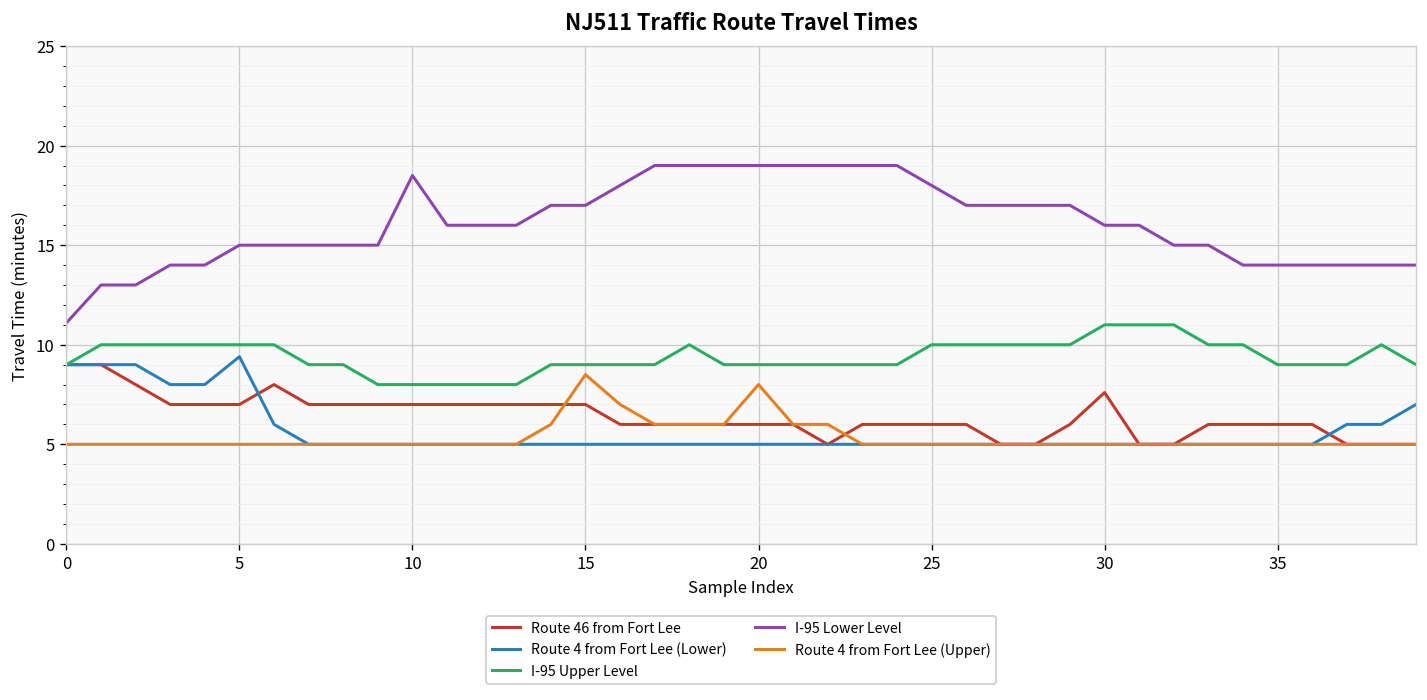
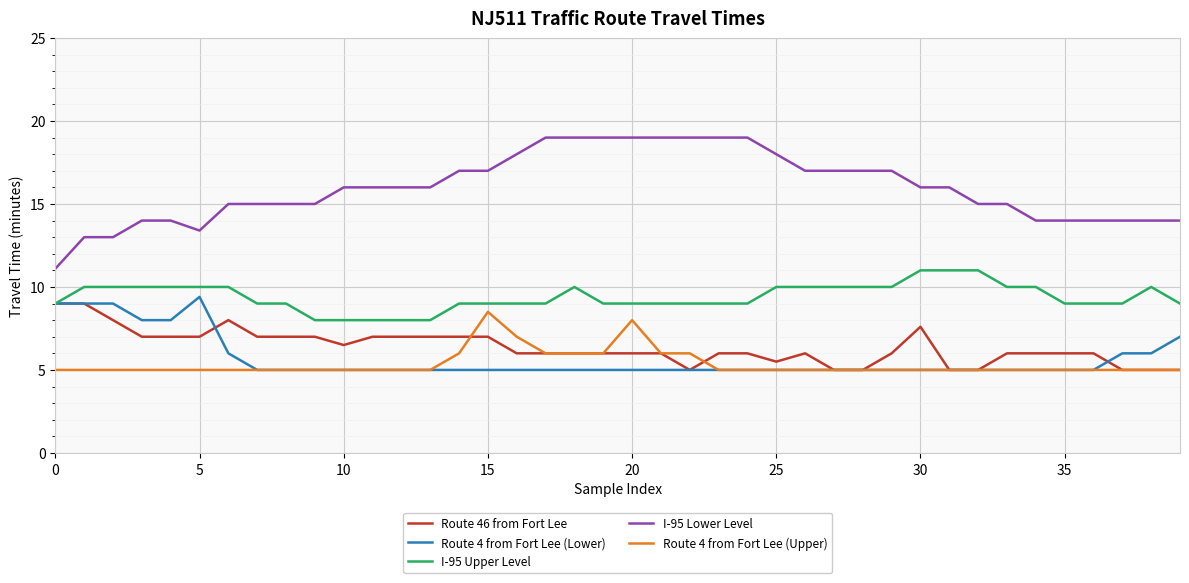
  {
    "Route 46 from Fort Lee": {
      "5": 7.0,
-     "10": 7.0,
+     "10": 6.5,
      "15": 7.0,
      "20": 6.0,
-     "25": 6.0,
+     "25": 5.5,
      "30": 7.6,
      "35": 6.0
    },
    "Route 4 from Fort Lee (Lower)": {
      "5": 9.4,
      "15": 5.0,
      "20": 5.0
    },
    "I-95 Upper Level": {
      "5": 10.0,
      "10": 8.0,
      "15": 9.0,
      "20": 9.0,
      "25": 10.0,
      "30": 11.0,
      "35": 9.0
    },
    "I-95 Lower Level": {
      "0": 11.1,
-     "5": 15.0,
-     "10": 18.5,
+     "5": 13.4,
+     "10": 16.0,
      "15": 17.0,
      "20": 19.0,
      "25": 18.0,
      "30": 16.0,
      "35": 14.0
    },
    "Route 4 from Fort Lee (Upper)": {
      "0": 5.0,
      "5": 5.0,
      "15": 8.5,
      "20": 8.0
    }
  }
